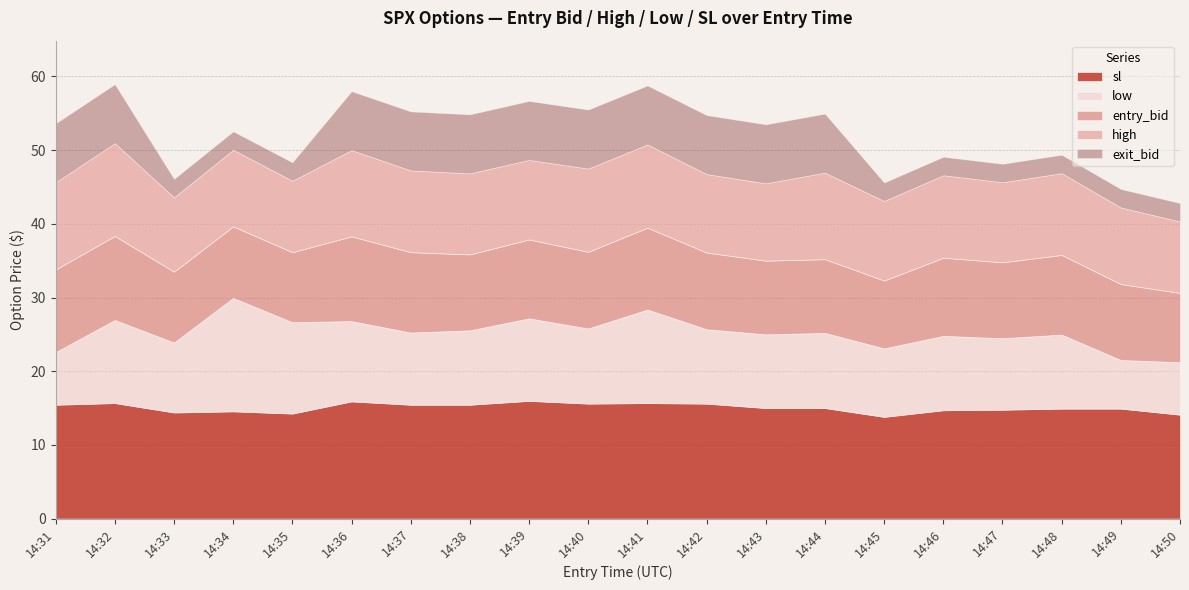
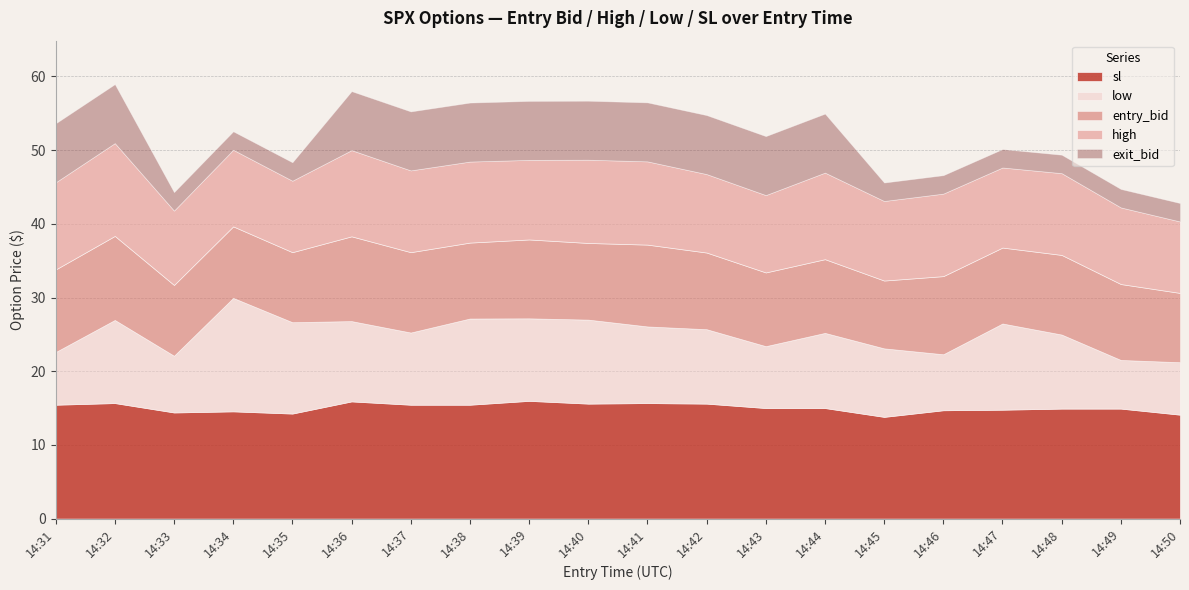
  {
    "low": {
      "14:31": 7,
      "14:32": 11,
-     "14:33": 9,
+     "14:33": 8,
      "14:34": 15,
      "14:35": 12,
      "14:36": 11,
      "14:37": 10,
-     "14:38": 10,
+     "14:38": 12,
      "14:39": 11,
-     "14:40": 10,
-     "14:41": 13,
+     "14:40": 11,
+     "14:41": 10,
      "14:42": 10,
-     "14:43": 10,
+     "14:43": 8,
      "14:44": 10,
      "14:45": 9,
-     "14:46": 10,
-     "14:47": 10,
+     "14:46": 8,
+     "14:47": 12,
      "14:48": 10,
      "14:49": 7,
      "14:50": 7
    }
  }
